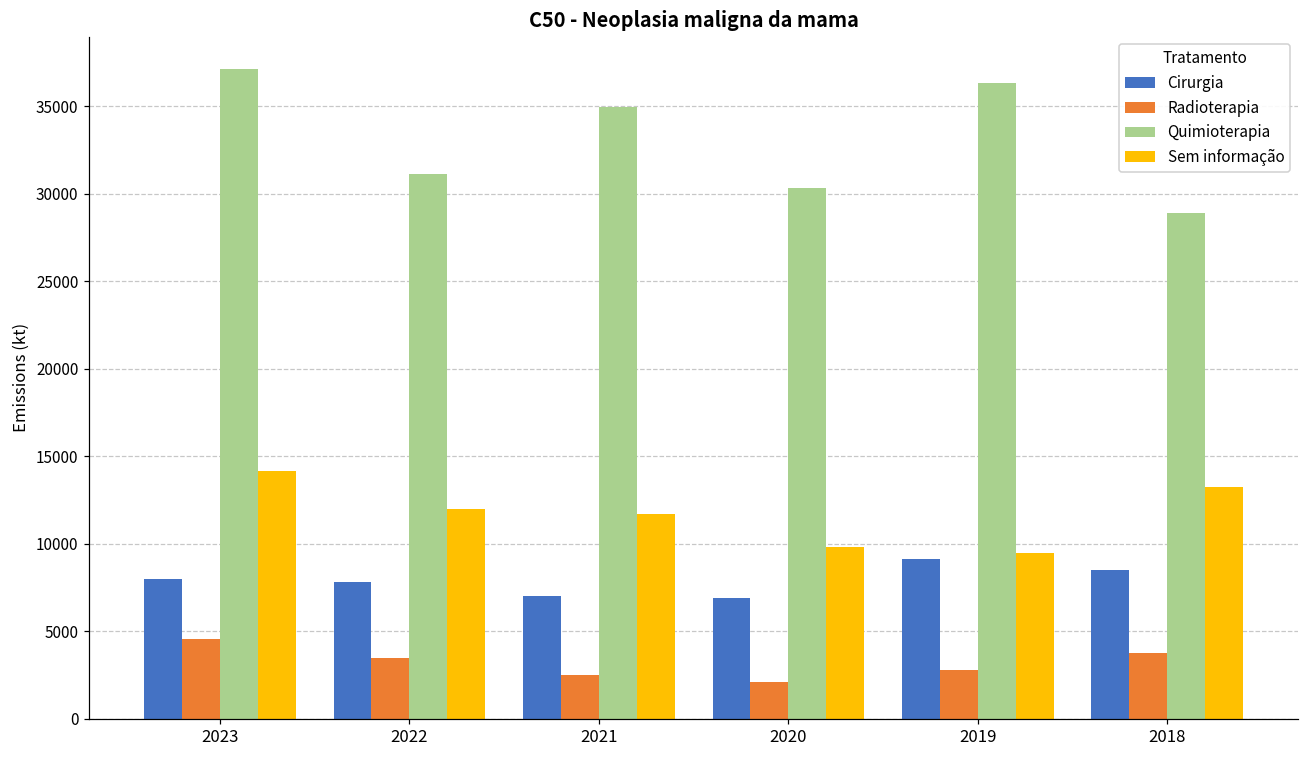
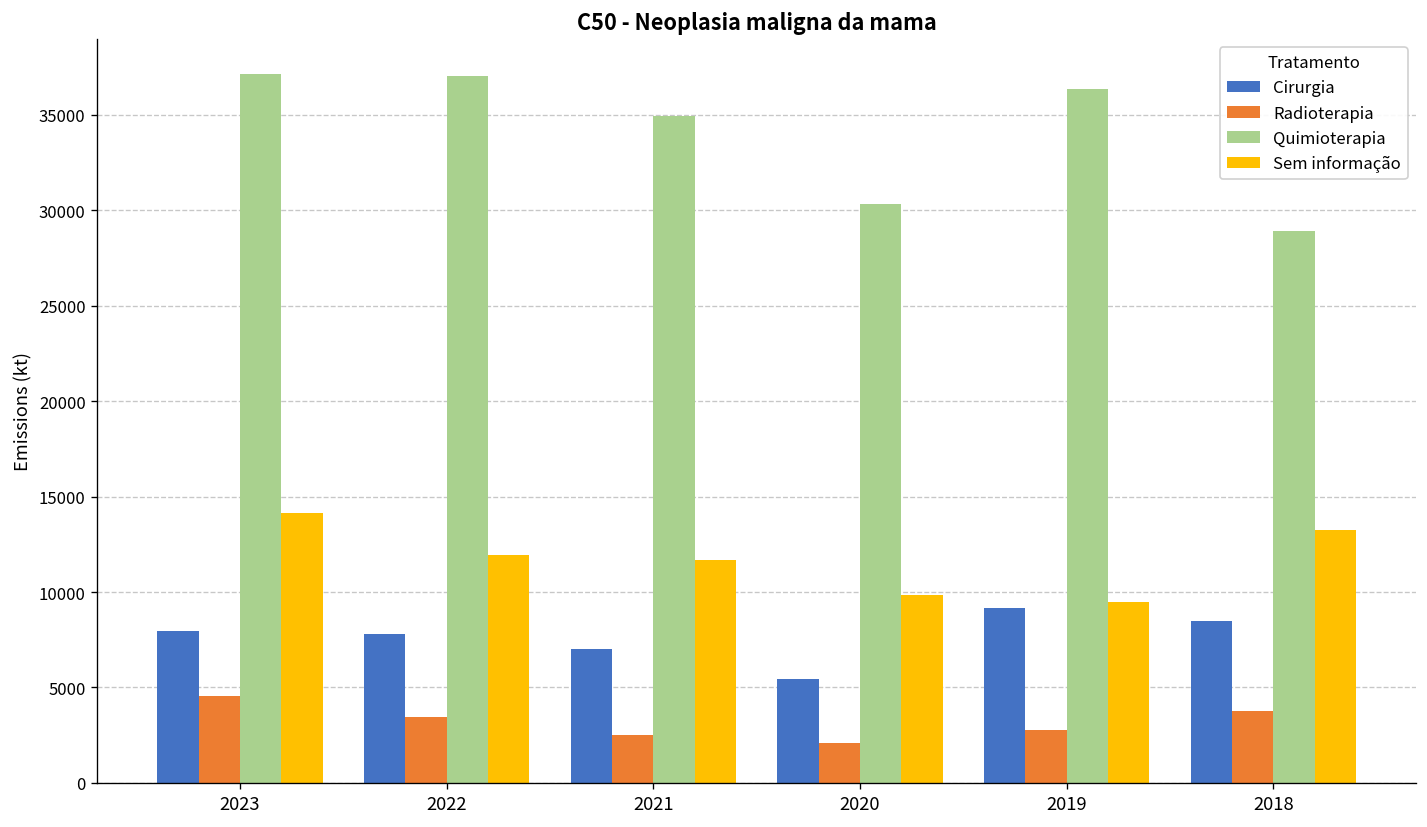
  {
    "Cirurgia": {
      "2023": 8000,
      "2022": 7800,
      "2021": 7000,
-     "2020": 6900,
+     "2020": 5500,
      "2019": 9100,
      "2018": 8500
    },
    "Radioterapia": {
      "2023": 4500,
      "2022": 3400,
      "2021": 2500,
      "2020": 2100,
      "2019": 2800,
      "2018": 3800
    },
    "Quimioterapia": {
      "2023": 37100,
-     "2022": 31100,
+     "2022": 37000,
      "2021": 35000,
      "2020": 30300,
      "2019": 36300,
      "2018": 28900
    },
    "Sem informação": {
      "2023": 14200,
      "2022": 12000,
      "2021": 11700,
      "2020": 9800,
      "2019": 9500,
      "2018": 13300
    }
  }
